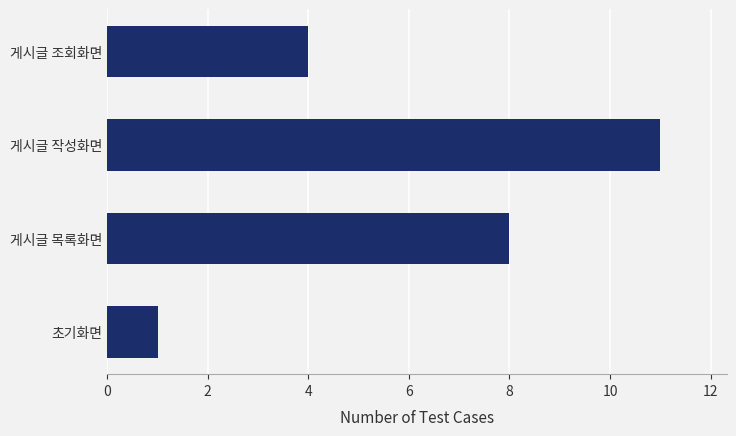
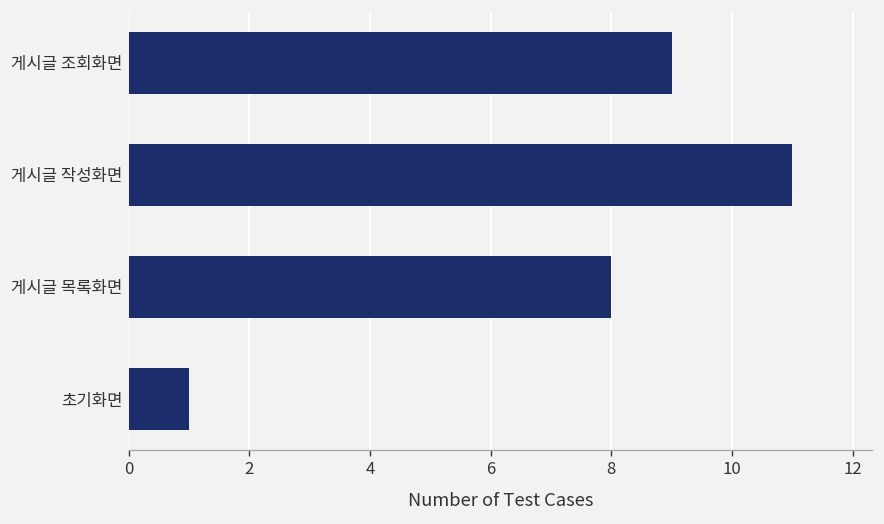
  {
-   "게시글 조회화면": 4,
+   "게시글 조회화면": 9,
    "게시글 작성화면": 11,
    "게시글 목록화면": 8,
    "초기화면": 1
  }
